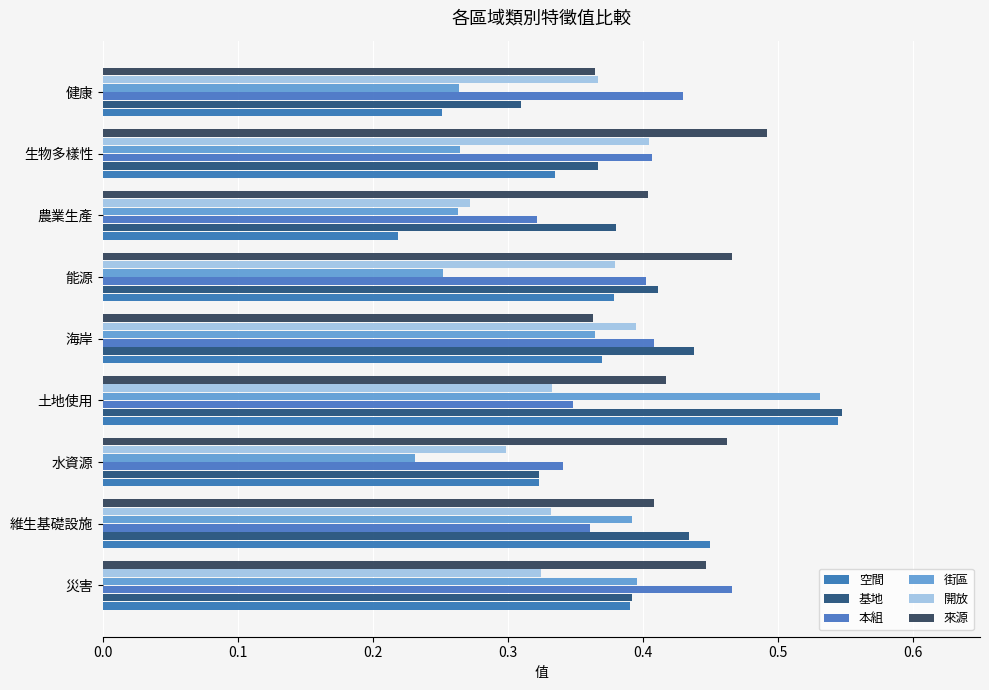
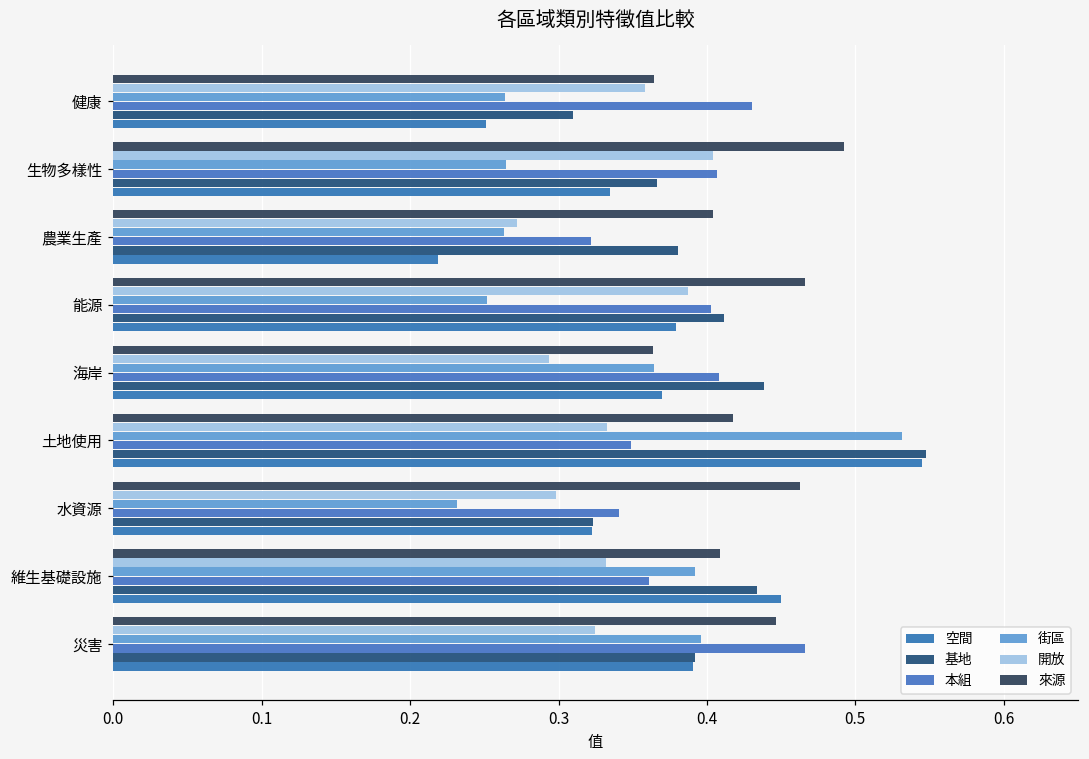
  {
    "開放": {
-     "健康": 0.367,
+     "健康": 0.358,
      "生物多樣性": 0.404,
      "農業生產": 0.272,
-     "能源": 0.379,
-     "海岸": 0.395,
+     "能源": 0.388,
+     "海岸": 0.294,
      "土地使用": 0.333,
      "水資源": 0.298,
      "維生基礎設施": 0.332,
      "災害": 0.324
    }
  }
